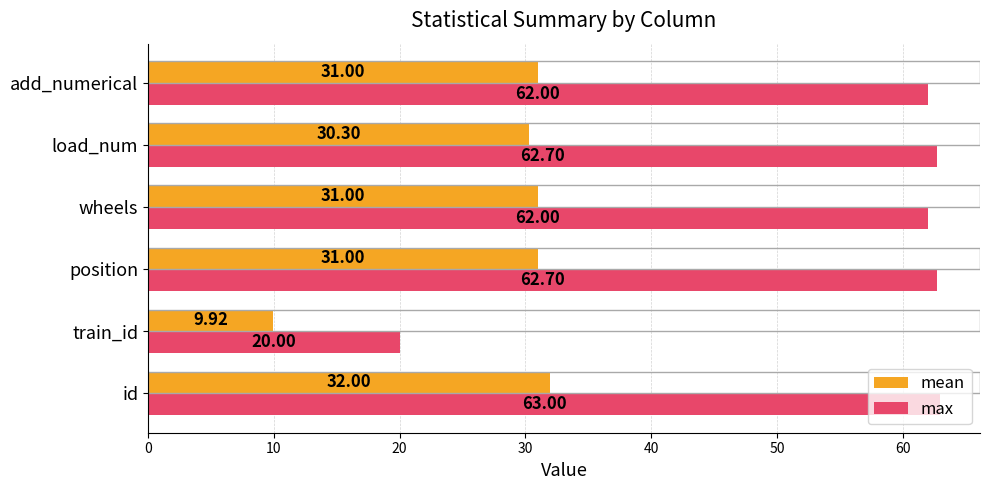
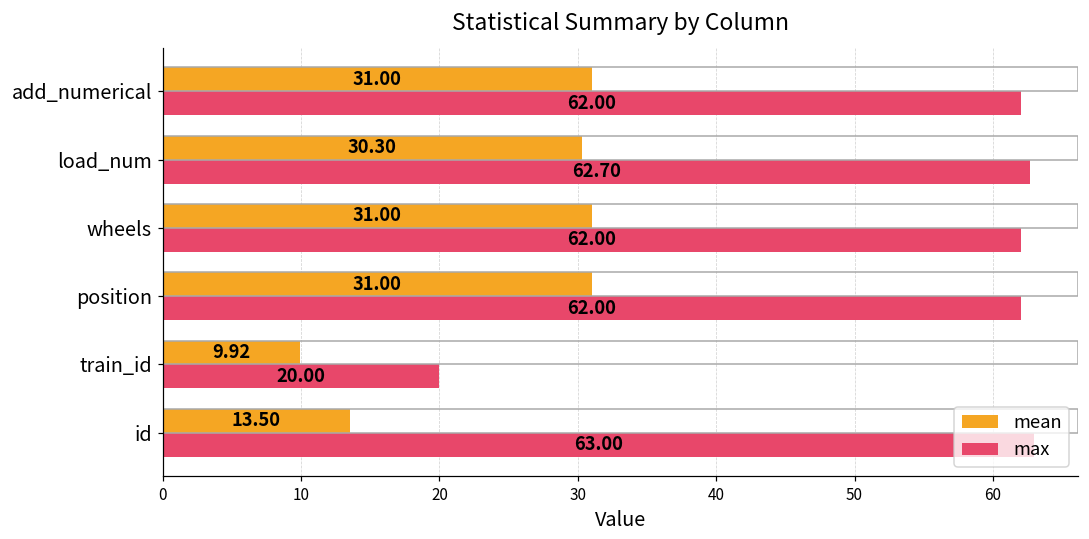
  {
    "mean": {
      "add_numerical": 31.00,
      "load_num": 30.30,
      "wheels": 31.00,
      "position": 31.00,
      "train_id": 9.92,
-     "id": 32.00
+     "id": 13.50
    },
    "max": {
      "add_numerical": 62.00,
      "load_num": 62.70,
      "wheels": 62.00,
-     "position": 62.70,
+     "position": 62.00,
      "train_id": 20.00
    }
  }
